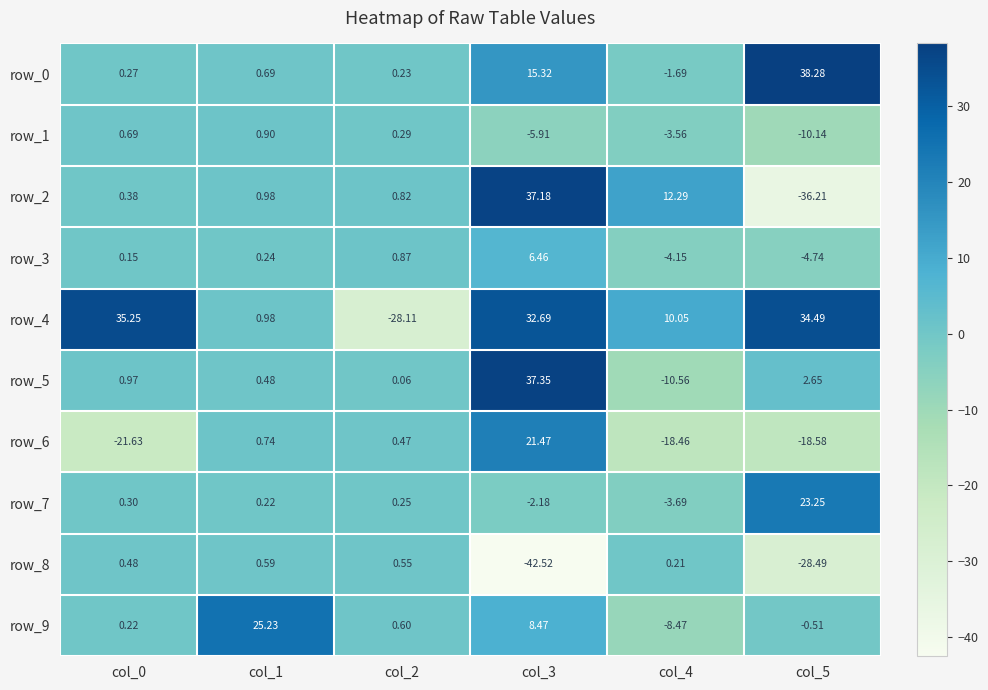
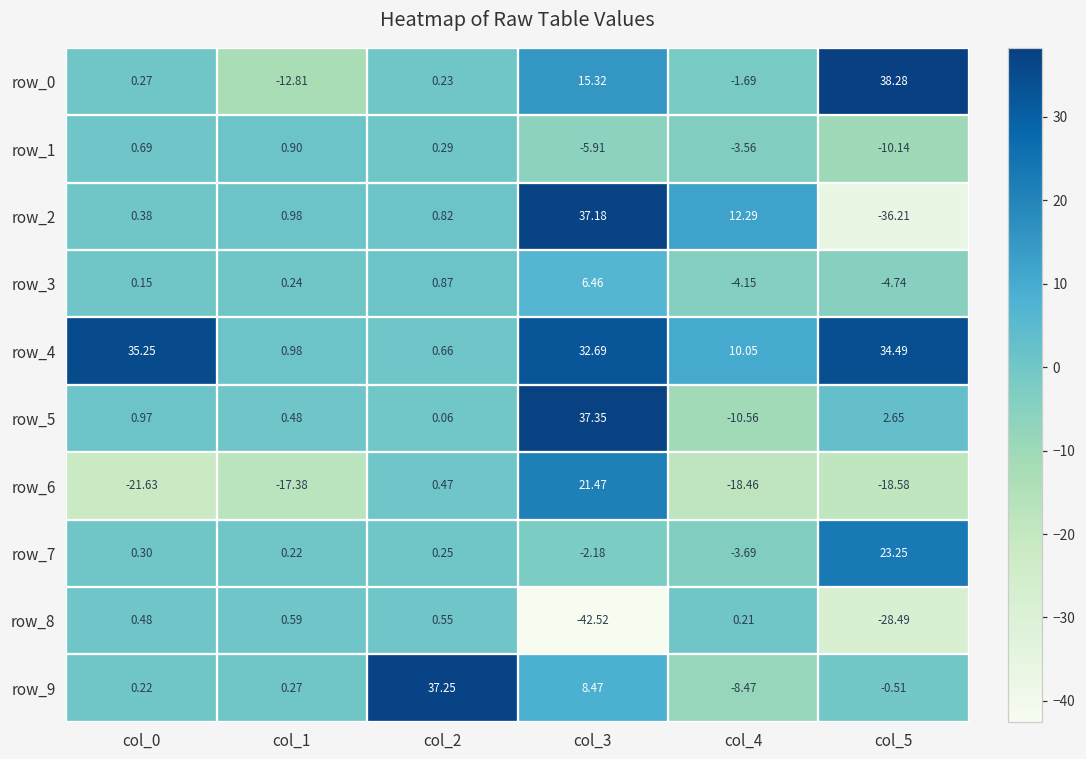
  {
    "row_0": {
      "col_0": 0.27,
-     "col_1": 0.69,
+     "col_1": -12.81,
      "col_2": 0.23,
      "col_3": 15.32,
      "col_4": -1.69,
      "col_5": 38.28
    },
    "row_1": {
      "col_0": 0.69,
      "col_1": 0.90,
      "col_2": 0.29,
      "col_3": -5.91,
      "col_4": -3.56,
      "col_5": -10.14
    },
    "row_2": {
      "col_0": 0.38,
      "col_1": 0.98,
      "col_2": 0.82,
      "col_3": 37.18,
      "col_4": 12.29,
      "col_5": -36.21
    },
    "row_3": {
      "col_0": 0.15,
      "col_1": 0.24,
      "col_2": 0.87,
      "col_3": 6.46,
      "col_4": -4.15,
      "col_5": -4.74
    },
    "row_4": {
      "col_0": 35.25,
      "col_1": 0.98,
-     "col_2": -28.11,
+     "col_2": 0.66,
      "col_3": 32.69,
      "col_4": 10.05,
      "col_5": 34.49
    },
    "row_5": {
      "col_0": 0.97,
      "col_1": 0.48,
      "col_2": 0.06,
      "col_3": 37.35,
      "col_4": -10.56,
      "col_5": 2.65
    },
    "row_6": {
      "col_0": -21.63,
-     "col_1": 0.74,
+     "col_1": -17.38,
      "col_2": 0.47,
      "col_3": 21.47,
      "col_4": -18.46,
      "col_5": -18.58
    },
    "row_7": {
      "col_0": 0.30,
      "col_1": 0.22,
      "col_2": 0.25,
      "col_3": -2.18,
      "col_4": -3.69,
      "col_5": 23.25
    },
    "row_8": {
      "col_0": 0.48,
      "col_1": 0.59,
      "col_2": 0.55,
      "col_3": -42.52,
      "col_4": 0.21,
      "col_5": -28.49
    },
    "row_9": {
      "col_0": 0.22,
-     "col_1": 25.23,
-     "col_2": 0.60,
+     "col_1": 0.27,
+     "col_2": 37.25,
      "col_3": 8.47,
      "col_4": -8.47,
      "col_5": -0.51
    }
  }
